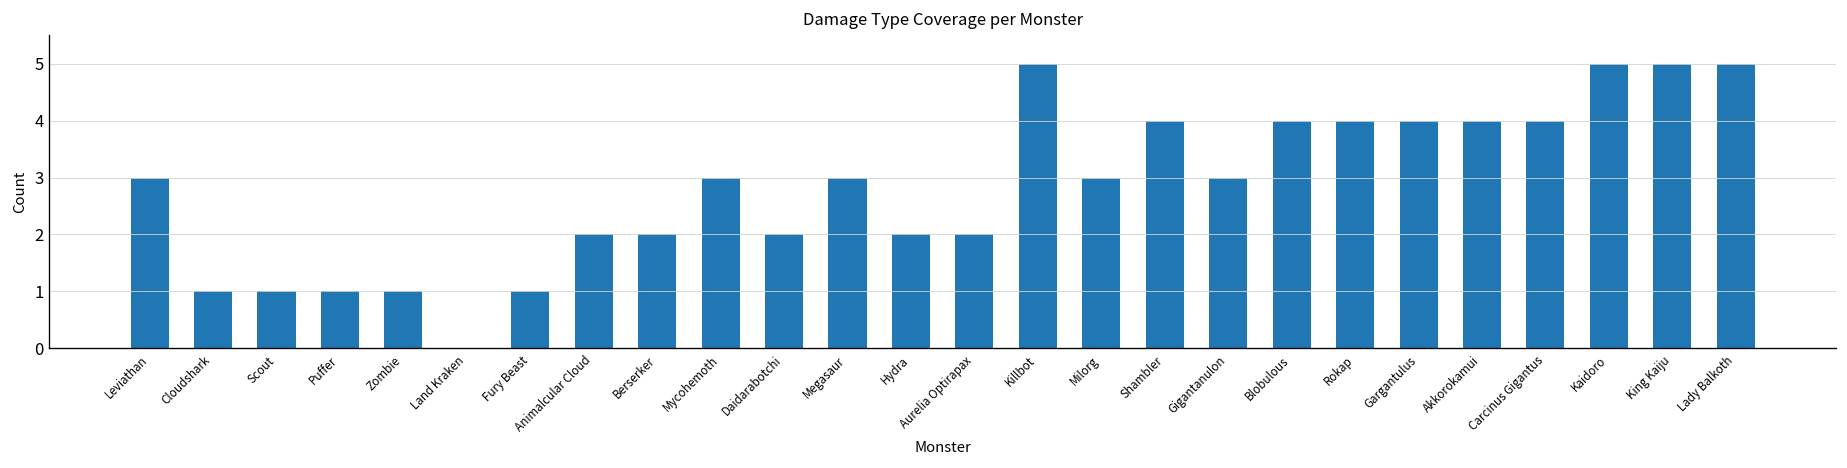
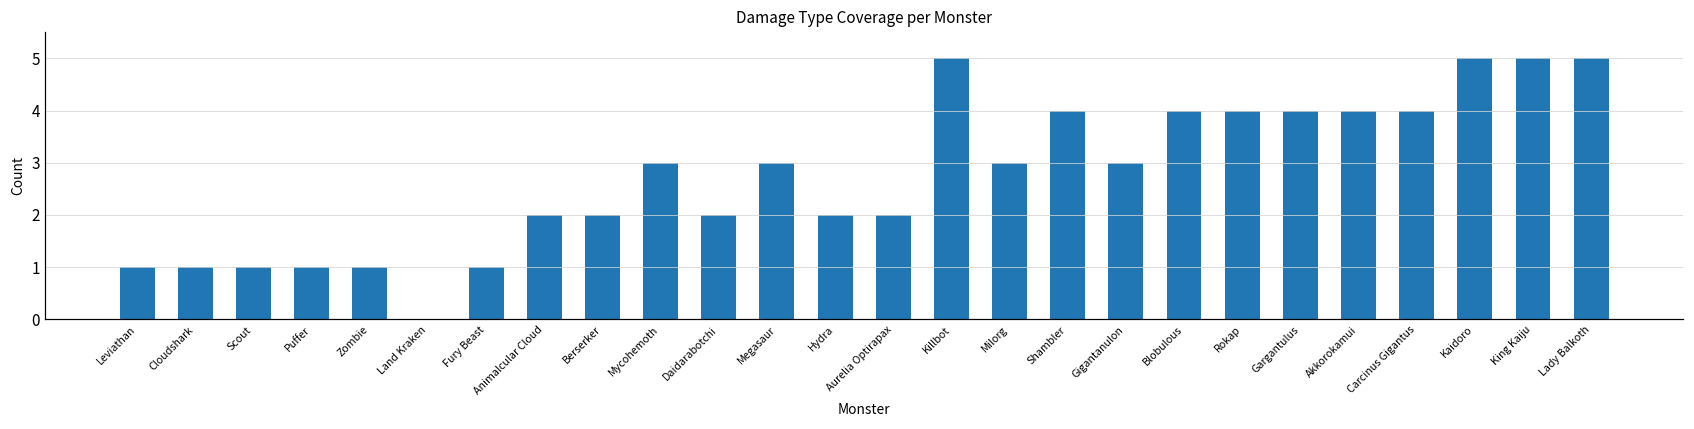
  {
-   "Leviathan": 3,
+   "Leviathan": 1,
    "Cloudshark": 1,
    "Scout": 1,
    "Puffer": 1,
    "Zombie": 1,
    "Land Kraken": 0,
    "Fury Beast": 1,
    "Animalcular Cloud": 2,
    "Berserker": 2,
    "Mycohemoth": 3,
    "Daidarabotchi": 2,
    "Megasaur": 3,
    "Hydra": 2,
    "Aurelia Optirapax": 2,
    "Killbot": 5,
    "Milorg": 3,
    "Shambler": 4,
    "Gigantanulon": 3,
    "Blobulous": 4,
    "Rokap": 4,
    "Gargantulus": 4,
    "Akkorokamui": 4,
    "Carcinus Gigantus": 4,
    "Kaidoro": 5,
    "King Kaiju": 5,
    "Lady Balkoth": 5
  }
